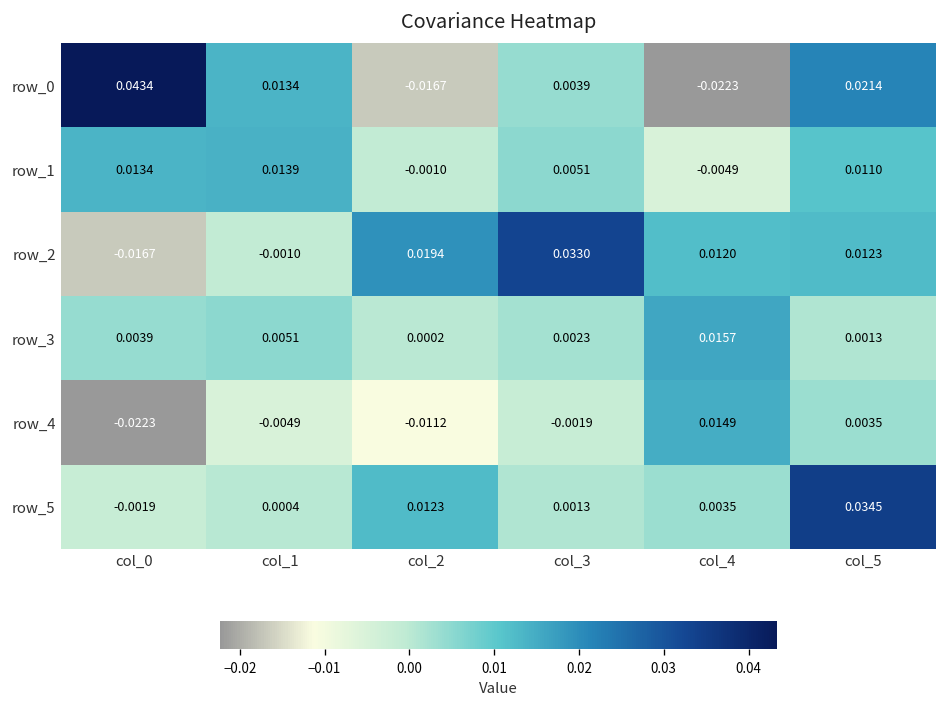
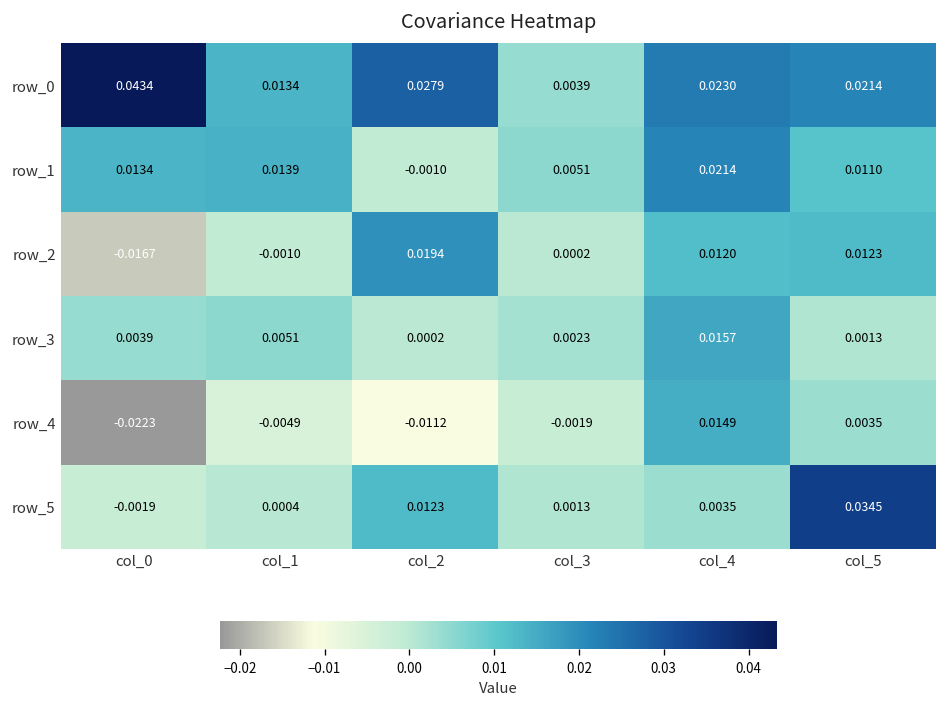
  {
    "row_0": {
      "col_0": 0.0434,
      "col_1": 0.0134,
-     "col_2": -0.0167,
+     "col_2": 0.0279,
      "col_3": 0.0039,
-     "col_4": -0.0223,
+     "col_4": 0.0230,
      "col_5": 0.0214
    },
    "row_1": {
      "col_0": 0.0134,
      "col_1": 0.0139,
      "col_2": -0.0010,
      "col_3": 0.0051,
-     "col_4": -0.0049,
+     "col_4": 0.0214,
      "col_5": 0.0110
    },
    "row_2": {
      "col_0": -0.0167,
      "col_1": -0.0010,
      "col_2": 0.0194,
-     "col_3": 0.0330,
+     "col_3": 0.0002,
      "col_4": 0.0120,
      "col_5": 0.0123
    },
    "row_3": {
      "col_0": 0.0039,
      "col_1": 0.0051,
      "col_2": 0.0002,
      "col_3": 0.0023,
      "col_4": 0.0157,
      "col_5": 0.0013
    },
    "row_4": {
      "col_0": -0.0223,
      "col_1": -0.0049,
      "col_2": -0.0112,
      "col_3": -0.0019,
      "col_4": 0.0149,
      "col_5": 0.0035
    },
    "row_5": {
      "col_0": -0.0019,
      "col_1": 0.0004,
      "col_2": 0.0123,
      "col_3": 0.0013,
      "col_4": 0.0035,
      "col_5": 0.0345
    }
  }
